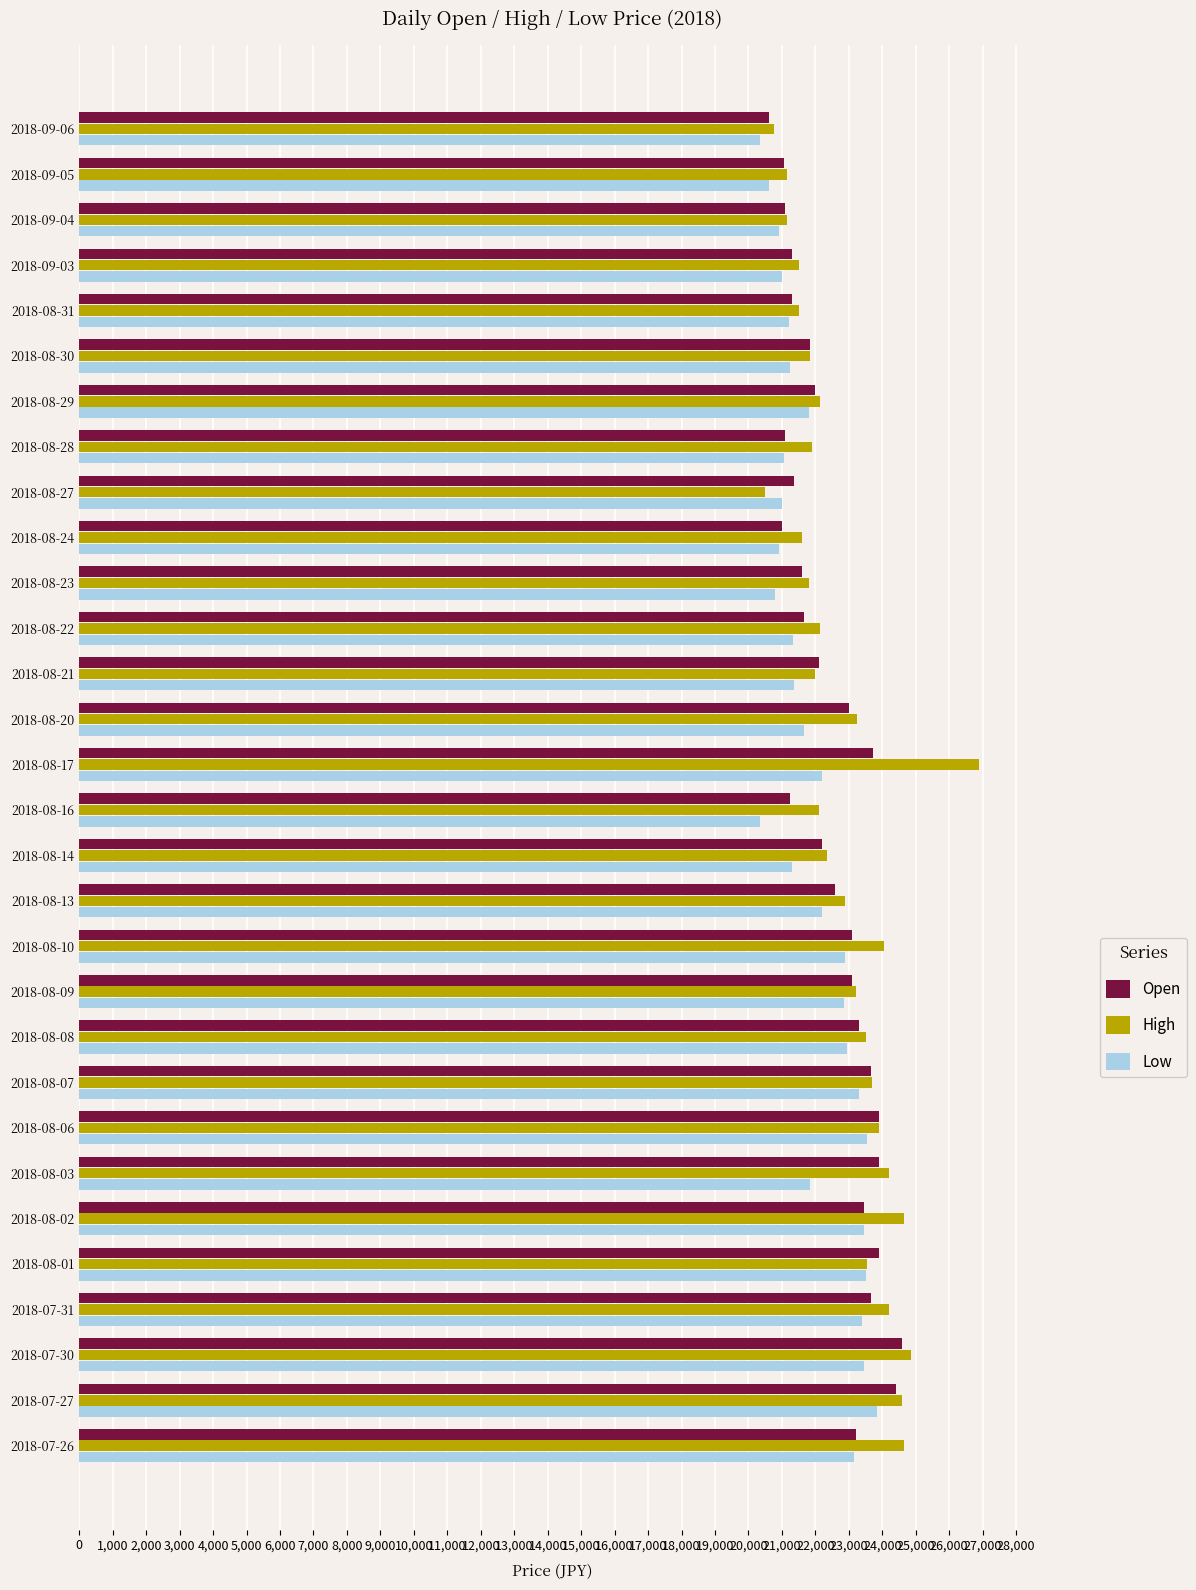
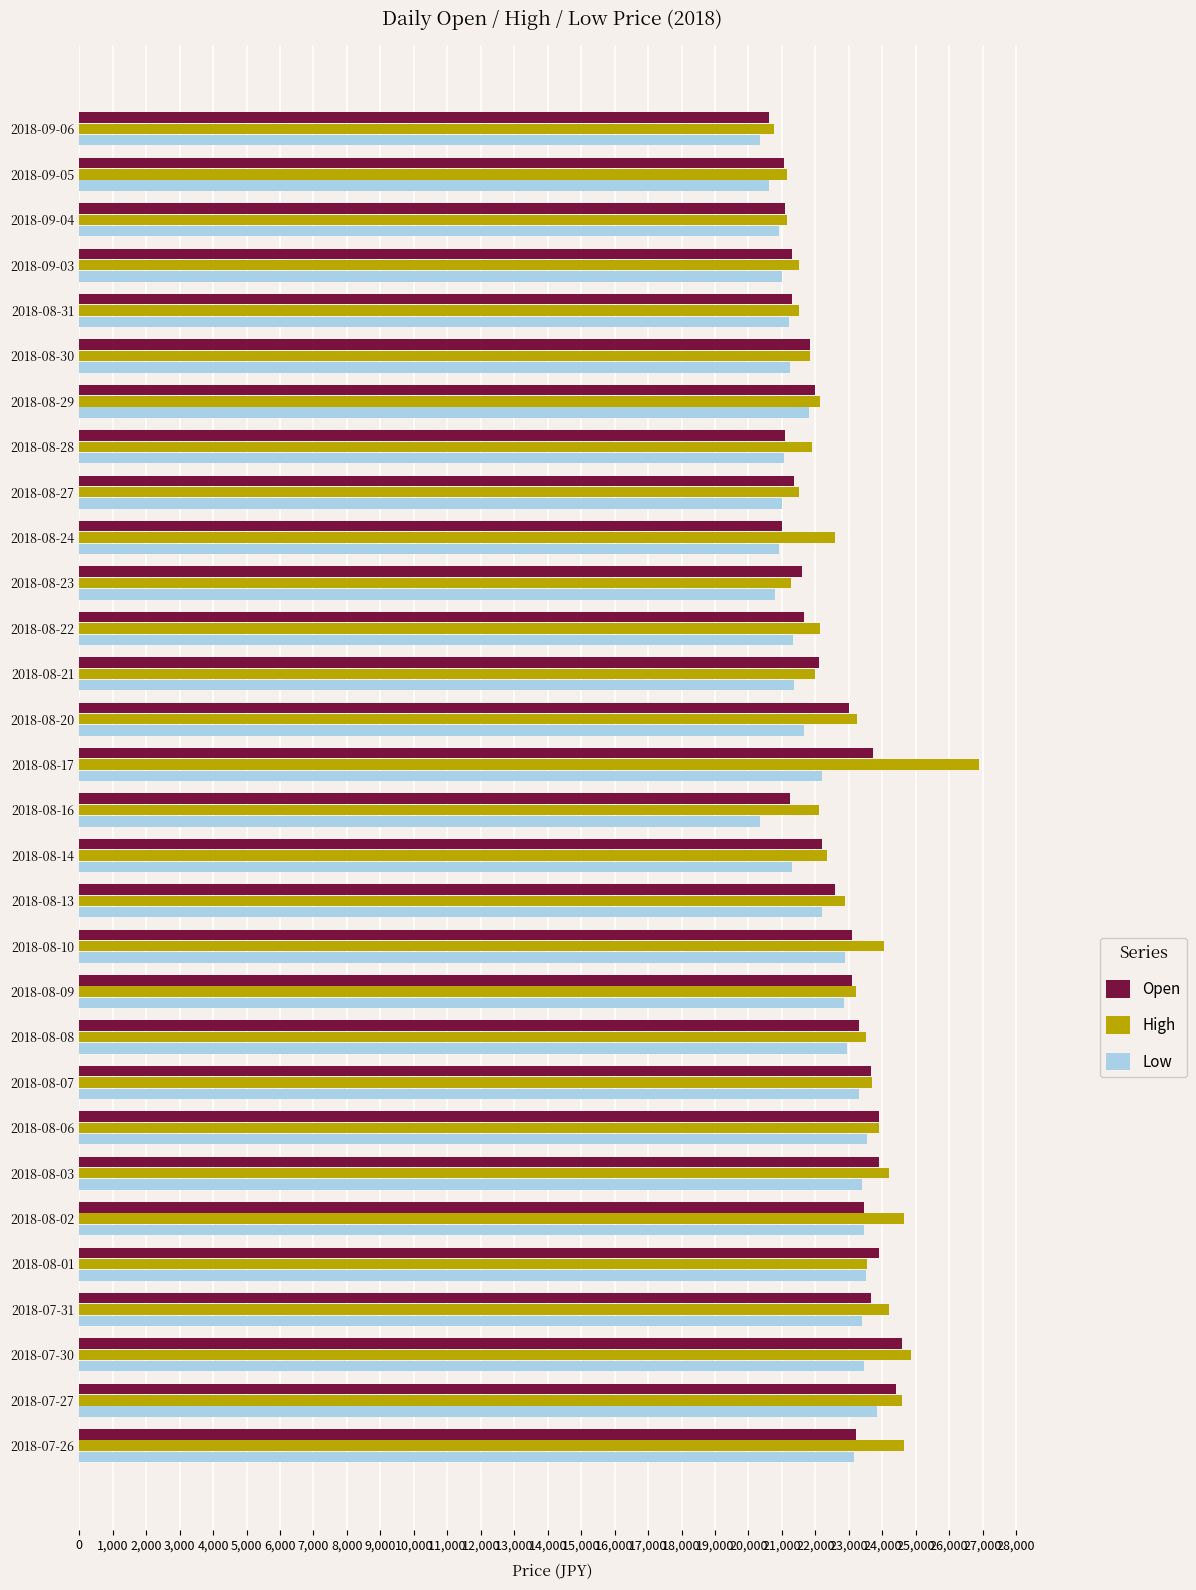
  {
    "Open": {
      "2018-09-06": "20,600",
      "2018-09-05": "21,100",
      "2018-09-04": "21,100",
      "2018-09-03": "21,300",
      "2018-08-31": "21,300",
      "2018-08-30": "21,900",
      "2018-08-29": "22,000",
      "2018-08-28": "21,100",
      "2018-08-27": "21,400",
      "2018-08-24": "21,000",
      "2018-08-23": "21,600",
      "2018-08-22": "21,700",
      "2018-08-21": "22,100",
      "2018-08-20": "23,000",
      "2018-08-17": "23,700",
      "2018-08-16": "21,300",
      "2018-08-14": "22,200",
      "2018-08-13": "22,600",
      "2018-08-10": "23,100",
      "2018-08-09": "23,100",
      "2018-08-08": "23,300",
      "2018-08-07": "23,700",
      "2018-08-06": "23,900",
      "2018-08-03": "23,900",
      "2018-08-02": "23,500",
      "2018-08-01": "23,900",
      "2018-07-31": "23,700",
      "2018-07-30": "24,600",
      "2018-07-27": "24,400",
      "2018-07-26": "23,200"
    },
    "High": {
      "2018-09-06": "20,800",
      "2018-09-05": "21,200",
      "2018-09-04": "21,200",
      "2018-09-03": "21,500",
      "2018-08-31": "21,500",
      "2018-08-30": "21,900",
      "2018-08-29": "22,200",
      "2018-08-28": "21,900",
-     "2018-08-27": "20,500",
-     "2018-08-24": "21,600",
-     "2018-08-23": "21,800",
+     "2018-08-27": "21,500",
+     "2018-08-24": "22,600",
+     "2018-08-23": "21,300",
      "2018-08-22": "22,200",
      "2018-08-21": "22,000",
      "2018-08-20": "23,300",
      "2018-08-17": "26,900",
      "2018-08-16": "22,100",
      "2018-08-14": "22,400",
      "2018-08-13": "22,900",
      "2018-08-10": "24,000",
      "2018-08-09": "23,200",
      "2018-08-08": "23,500",
      "2018-08-07": "23,700",
      "2018-08-06": "23,900",
      "2018-08-03": "24,200",
      "2018-08-02": "24,700",
      "2018-08-01": "23,500",
      "2018-07-31": "24,200",
      "2018-07-30": "24,900",
      "2018-07-27": "24,600",
      "2018-07-26": "24,700"
    },
    "Low": {
      "2018-09-06": "20,400",
      "2018-09-05": "20,600",
      "2018-09-04": "20,900",
      "2018-09-03": "21,000",
      "2018-08-31": "21,200",
      "2018-08-30": "21,300",
      "2018-08-29": "21,800",
      "2018-08-28": "21,100",
      "2018-08-27": "21,000",
      "2018-08-24": "20,900",
      "2018-08-23": "20,800",
      "2018-08-22": "21,300",
      "2018-08-21": "21,400",
      "2018-08-20": "21,700",
      "2018-08-17": "22,200",
      "2018-08-16": "20,400",
      "2018-08-14": "21,300",
      "2018-08-13": "22,200",
      "2018-08-10": "22,900",
      "2018-08-09": "22,900",
      "2018-08-08": "23,000",
      "2018-08-07": "23,300",
      "2018-08-06": "23,600",
-     "2018-08-03": "21,800",
+     "2018-08-03": "23,400",
      "2018-08-02": "23,500",
      "2018-08-01": "23,500",
      "2018-07-31": "23,400",
      "2018-07-30": "23,500",
      "2018-07-27": "23,900",
      "2018-07-26": "23,200"
    }
  }
